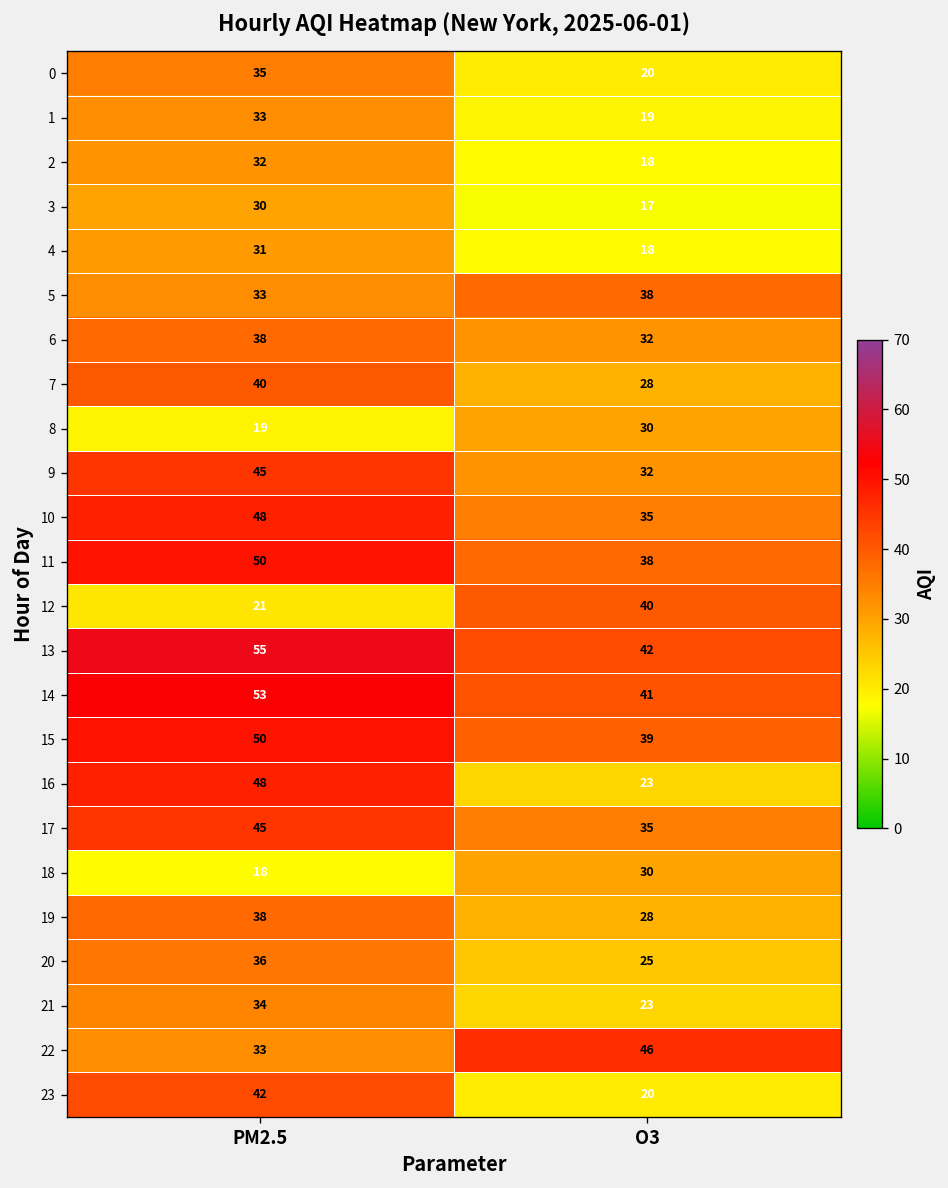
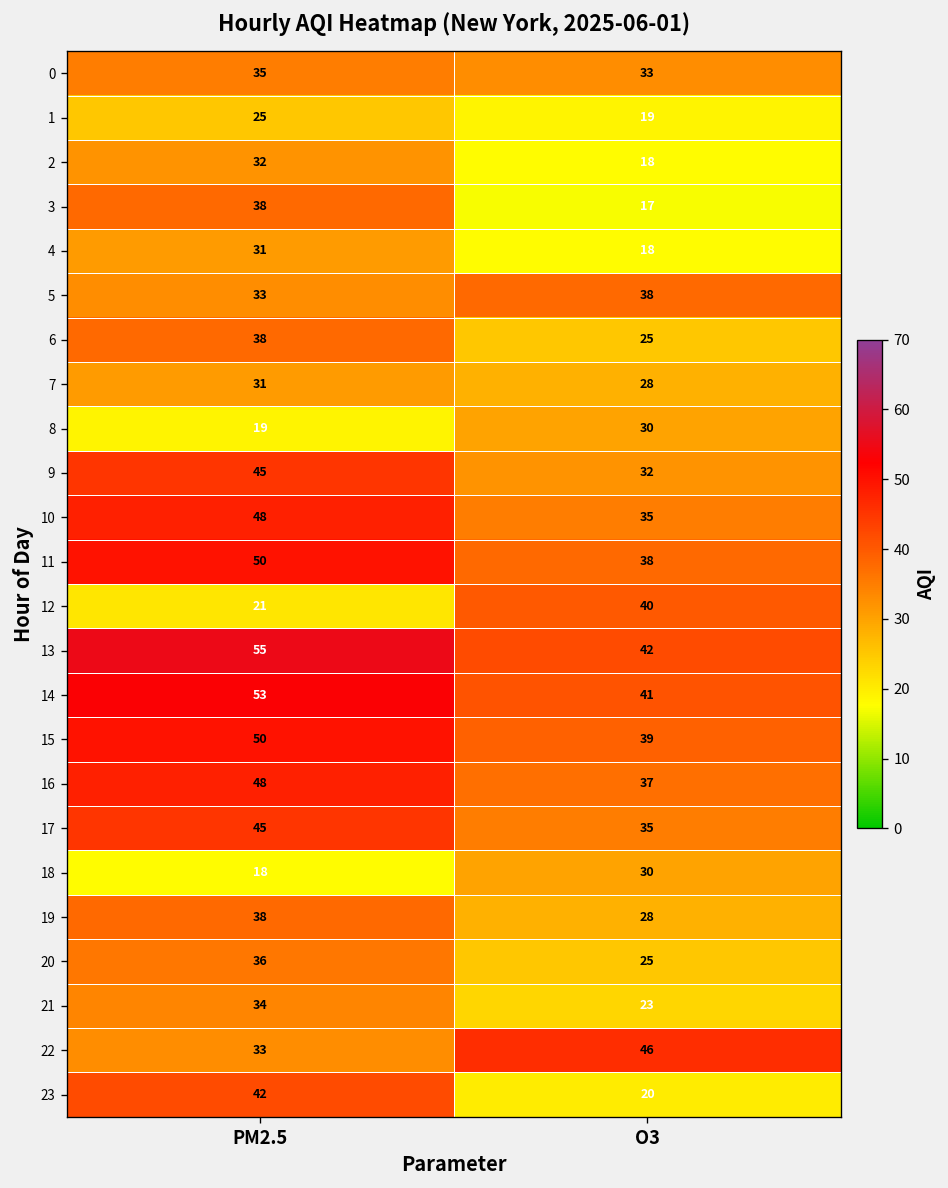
  {
    "0": {
      "PM2.5": 35,
-     "O3": 20
+     "O3": 33
    },
    "1": {
-     "PM2.5": 33,
+     "PM2.5": 25,
      "O3": 19
    },
    "2": {
      "PM2.5": 32,
      "O3": 18
    },
    "3": {
-     "PM2.5": 30,
+     "PM2.5": 38,
      "O3": 17
    },
    "4": {
      "PM2.5": 31,
      "O3": 18
    },
    "5": {
      "PM2.5": 33,
      "O3": 38
    },
    "6": {
      "PM2.5": 38,
-     "O3": 32
+     "O3": 25
    },
    "7": {
-     "PM2.5": 40,
+     "PM2.5": 31,
      "O3": 28
    },
    "8": {
      "PM2.5": 19,
      "O3": 30
    },
    "9": {
      "PM2.5": 45,
      "O3": 32
    },
    "10": {
      "PM2.5": 48,
      "O3": 35
    },
    "11": {
      "PM2.5": 50,
      "O3": 38
    },
    "12": {
      "PM2.5": 21,
      "O3": 40
    },
    "13": {
      "PM2.5": 55,
      "O3": 42
    },
    "14": {
      "PM2.5": 53,
      "O3": 41
    },
    "15": {
      "PM2.5": 50,
      "O3": 39
    },
    "16": {
      "PM2.5": 48,
-     "O3": 23
+     "O3": 37
    },
    "17": {
      "PM2.5": 45,
      "O3": 35
    },
    "18": {
      "PM2.5": 18,
      "O3": 30
    },
    "19": {
      "PM2.5": 38,
      "O3": 28
    },
    "20": {
      "PM2.5": 36,
      "O3": 25
    },
    "21": {
      "PM2.5": 34,
      "O3": 23
    },
    "22": {
      "PM2.5": 33,
      "O3": 46
    },
    "23": {
      "PM2.5": 42,
      "O3": 20
    }
  }
